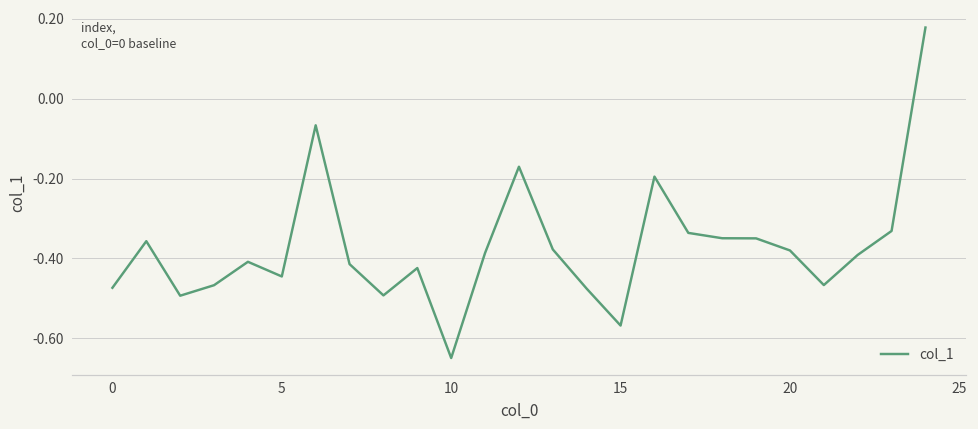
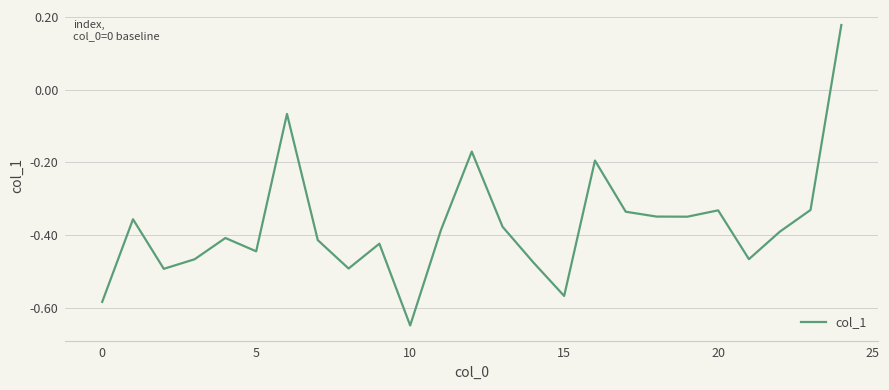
  {
-   "0": -0.47,
+   "0": -0.58,
    "5": -0.45,
    "10": -0.65,
    "15": -0.57,
-   "20": -0.38
+   "20": -0.33
  }
